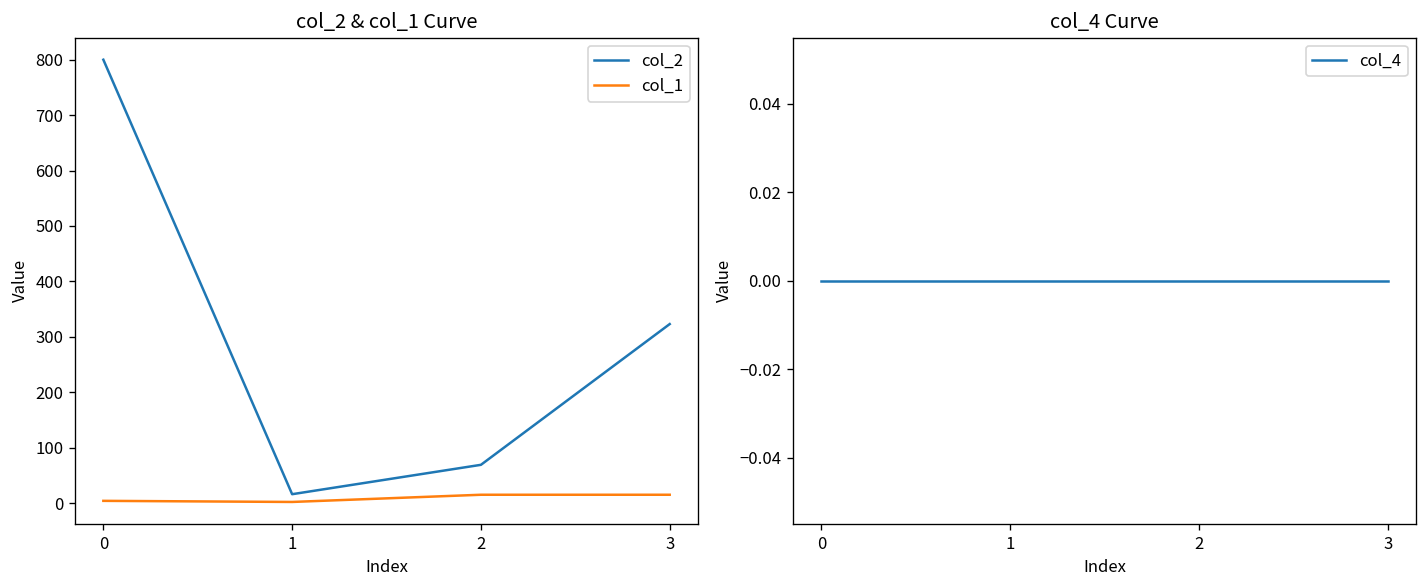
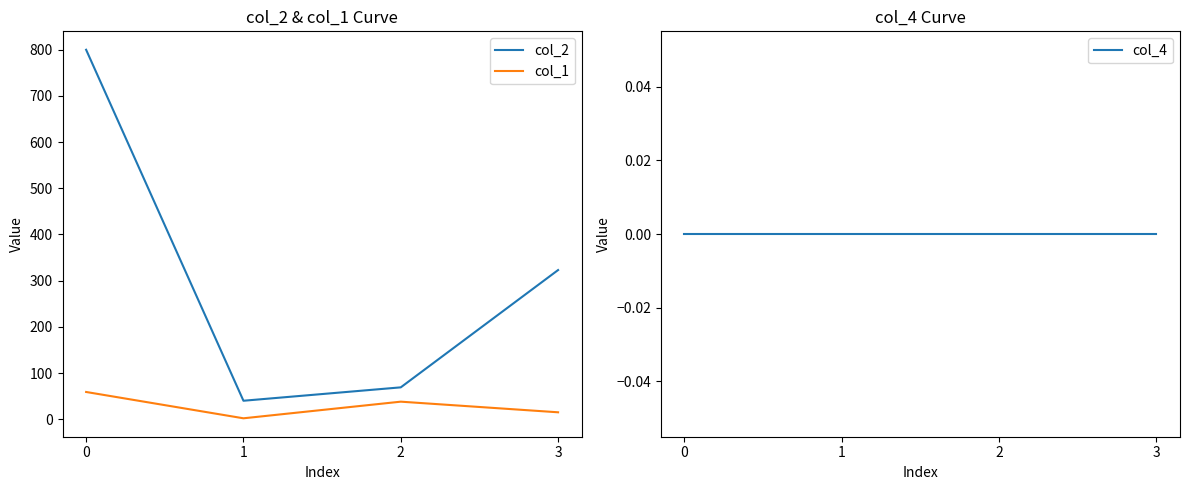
  {
    "col_2 & col_1 Curve": {
      "col_2": {
        "0": 800,
-       "1": 20,
+       "1": 40,
        "2": 70,
        "3": 320
      },
      "col_1": {
-       "0": 0,
+       "0": 60,
        "1": 0,
-       "2": 20,
+       "2": 40,
        "3": 20
      }
    },
    "col_4 Curve": {
      "0": 0.000,
      "1": 0.000,
      "2": 0.000,
      "3": 0.000
    }
  }
